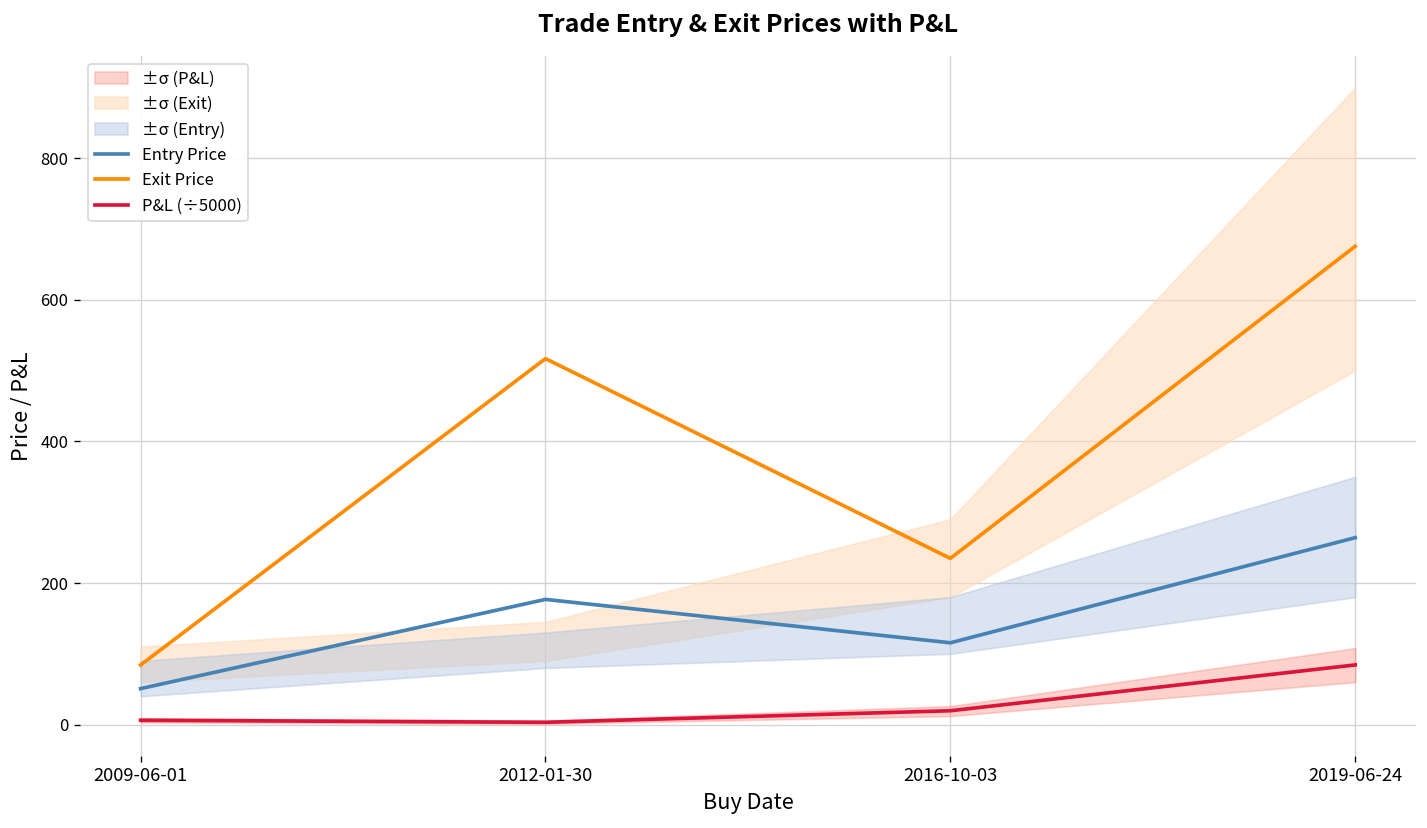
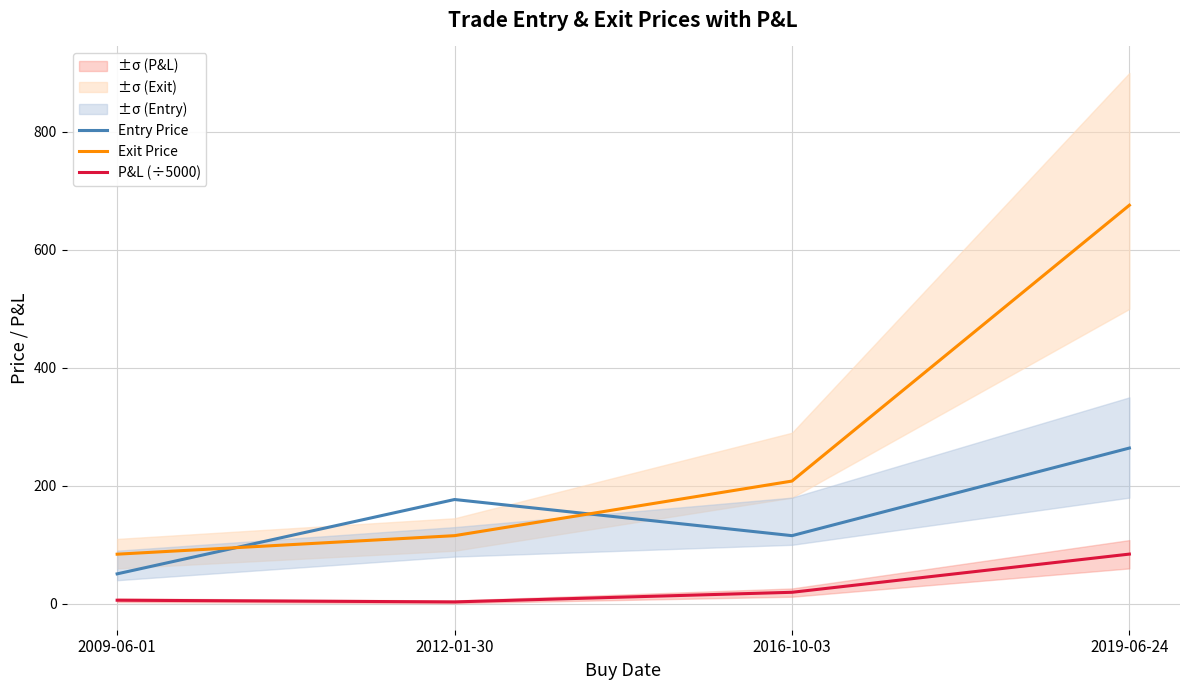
  {
    "Entry Price": {
      "2009-06-01": 50,
      "2012-01-30": 180,
      "2016-10-03": 120,
      "2019-06-24": 260
    },
    "Exit Price": {
      "2009-06-01": 80,
-     "2012-01-30": 520,
-     "2016-10-03": 230,
+     "2012-01-30": 120,
+     "2016-10-03": 210,
      "2019-06-24": 680
    },
    "P&L (÷5000)": {
      "2016-10-03": 20,
      "2019-06-24": 80
    }
  }
